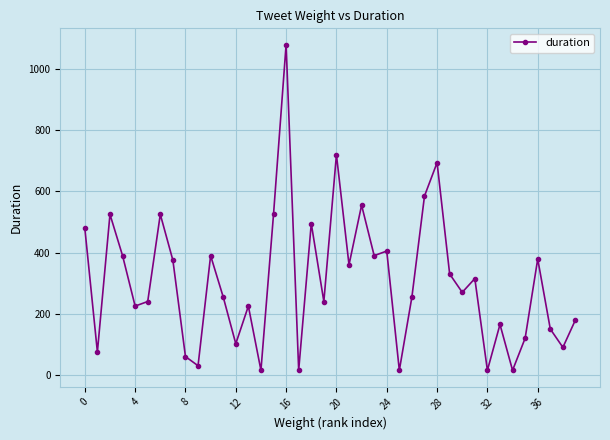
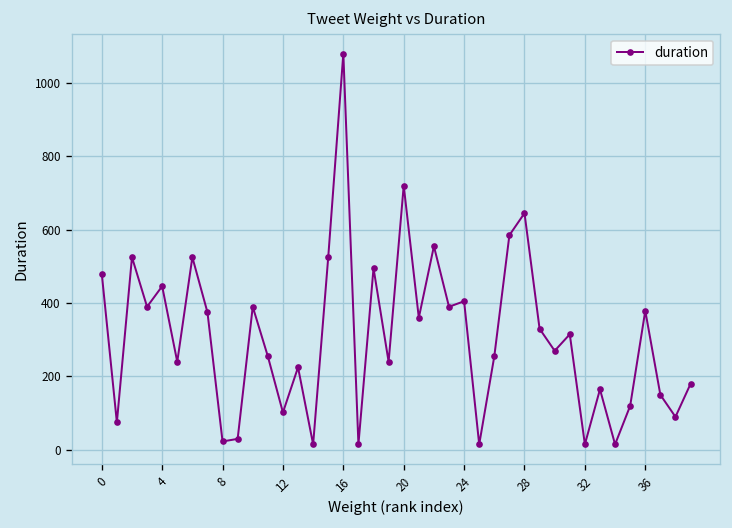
  {
    "0": 480,
-   "4": 230,
-   "8": 60,
+   "4": 450,
+   "8": 20,
    "12": 100,
    "16": 1080,
    "20": 720,
    "24": 410,
-   "28": 690,
+   "28": 650,
    "32": 20,
    "36": 380
  }
